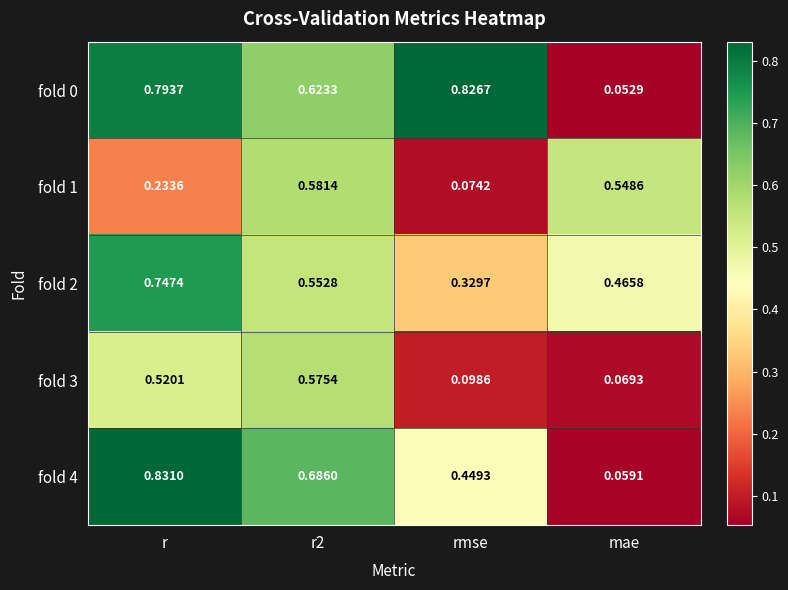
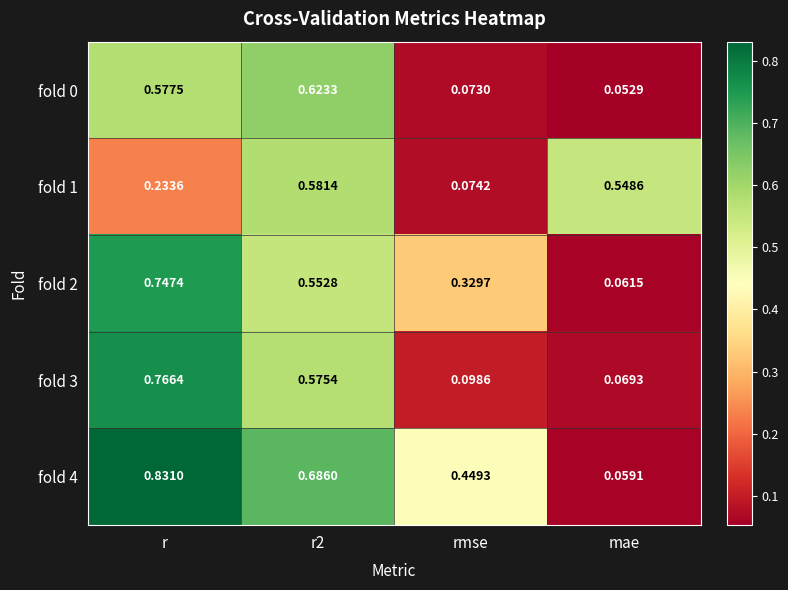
  {
    "fold 0": {
-     "r": 0.7937,
+     "r": 0.5775,
      "r2": 0.6233,
-     "rmse": 0.8267,
+     "rmse": 0.0730,
      "mae": 0.0529
    },
    "fold 1": {
      "r": 0.2336,
      "r2": 0.5814,
      "rmse": 0.0742,
      "mae": 0.5486
    },
    "fold 2": {
      "r": 0.7474,
      "r2": 0.5528,
      "rmse": 0.3297,
-     "mae": 0.4658
+     "mae": 0.0615
    },
    "fold 3": {
-     "r": 0.5201,
+     "r": 0.7664,
      "r2": 0.5754,
      "rmse": 0.0986,
      "mae": 0.0693
    },
    "fold 4": {
      "r": 0.8310,
      "r2": 0.6860,
      "rmse": 0.4493,
      "mae": 0.0591
    }
  }
